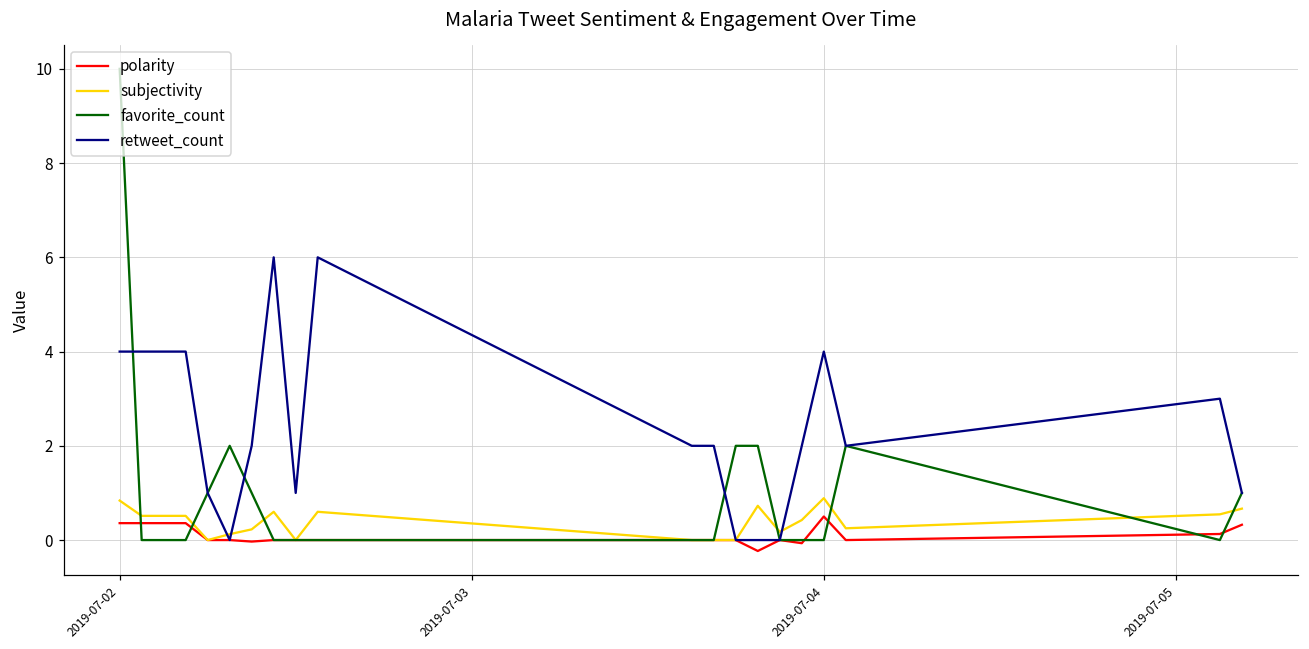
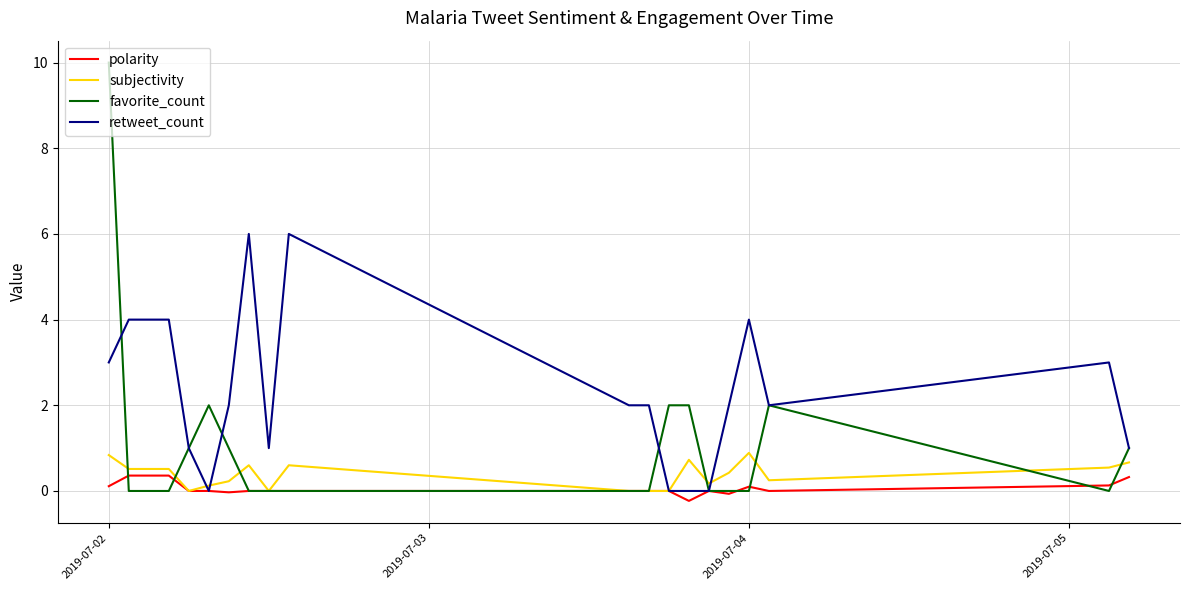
  {
    "polarity": {
-     "2019-07-02": 0.4,
-     "2019-07-04": 0.5
+     "2019-07-02": 0.1,
+     "2019-07-04": 0.1
    },
    "subjectivity": {
      "2019-07-02": 0.8,
      "2019-07-04": 0.9
    },
    "favorite_count": {
      "2019-07-04": 0.0
    },
    "retweet_count": {
-     "2019-07-02": 4,
+     "2019-07-02": 3,
      "2019-07-04": 4
    }
  }
